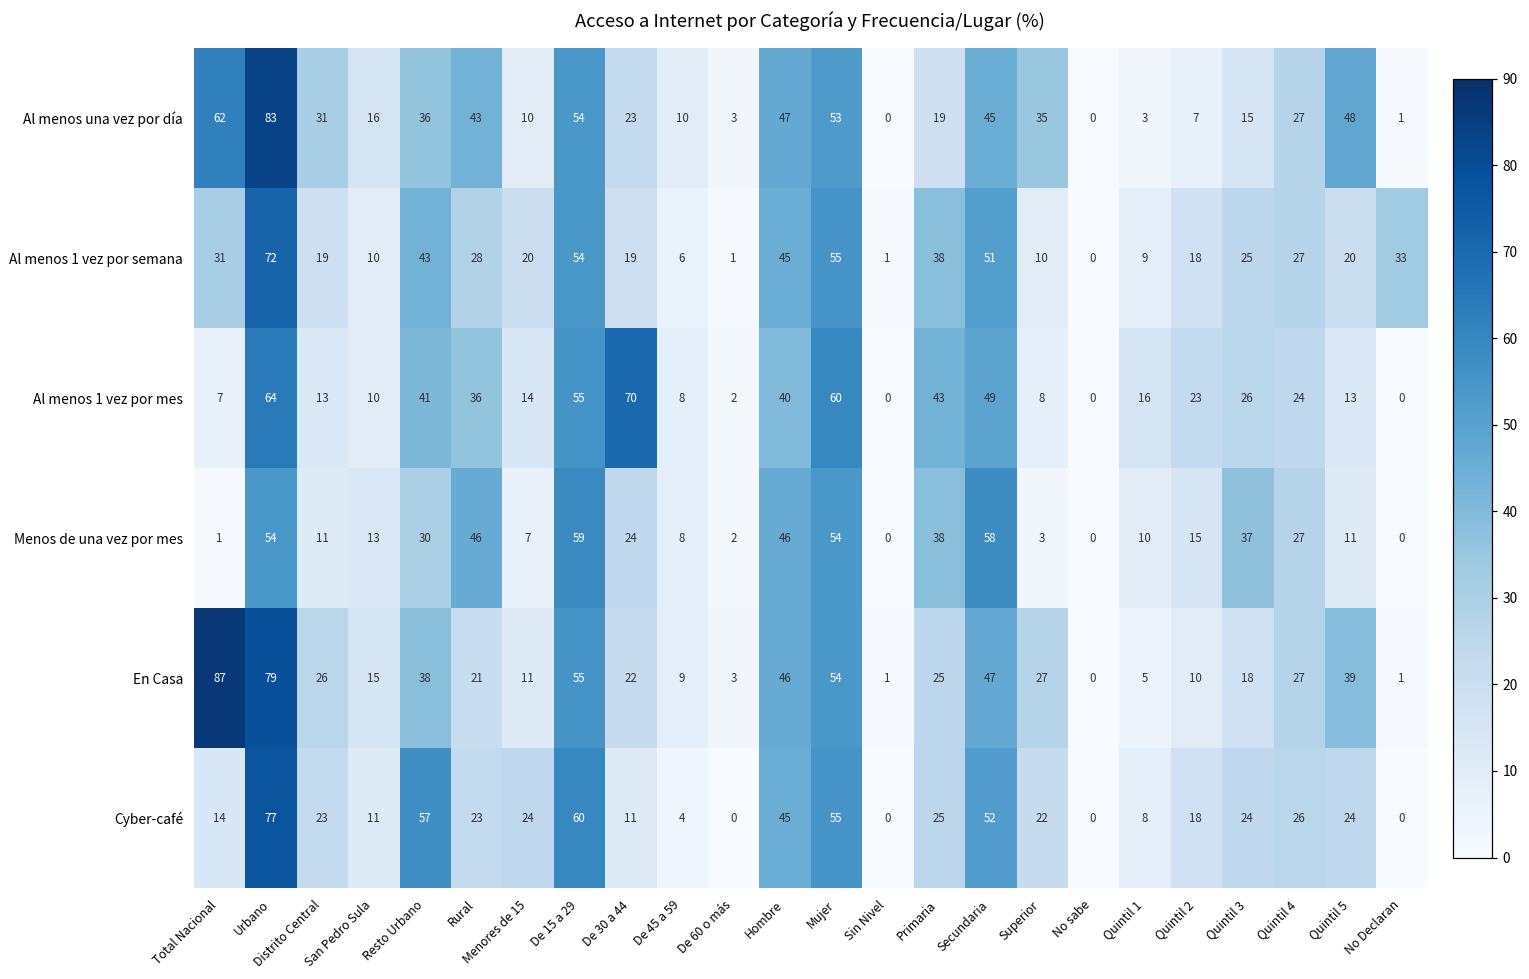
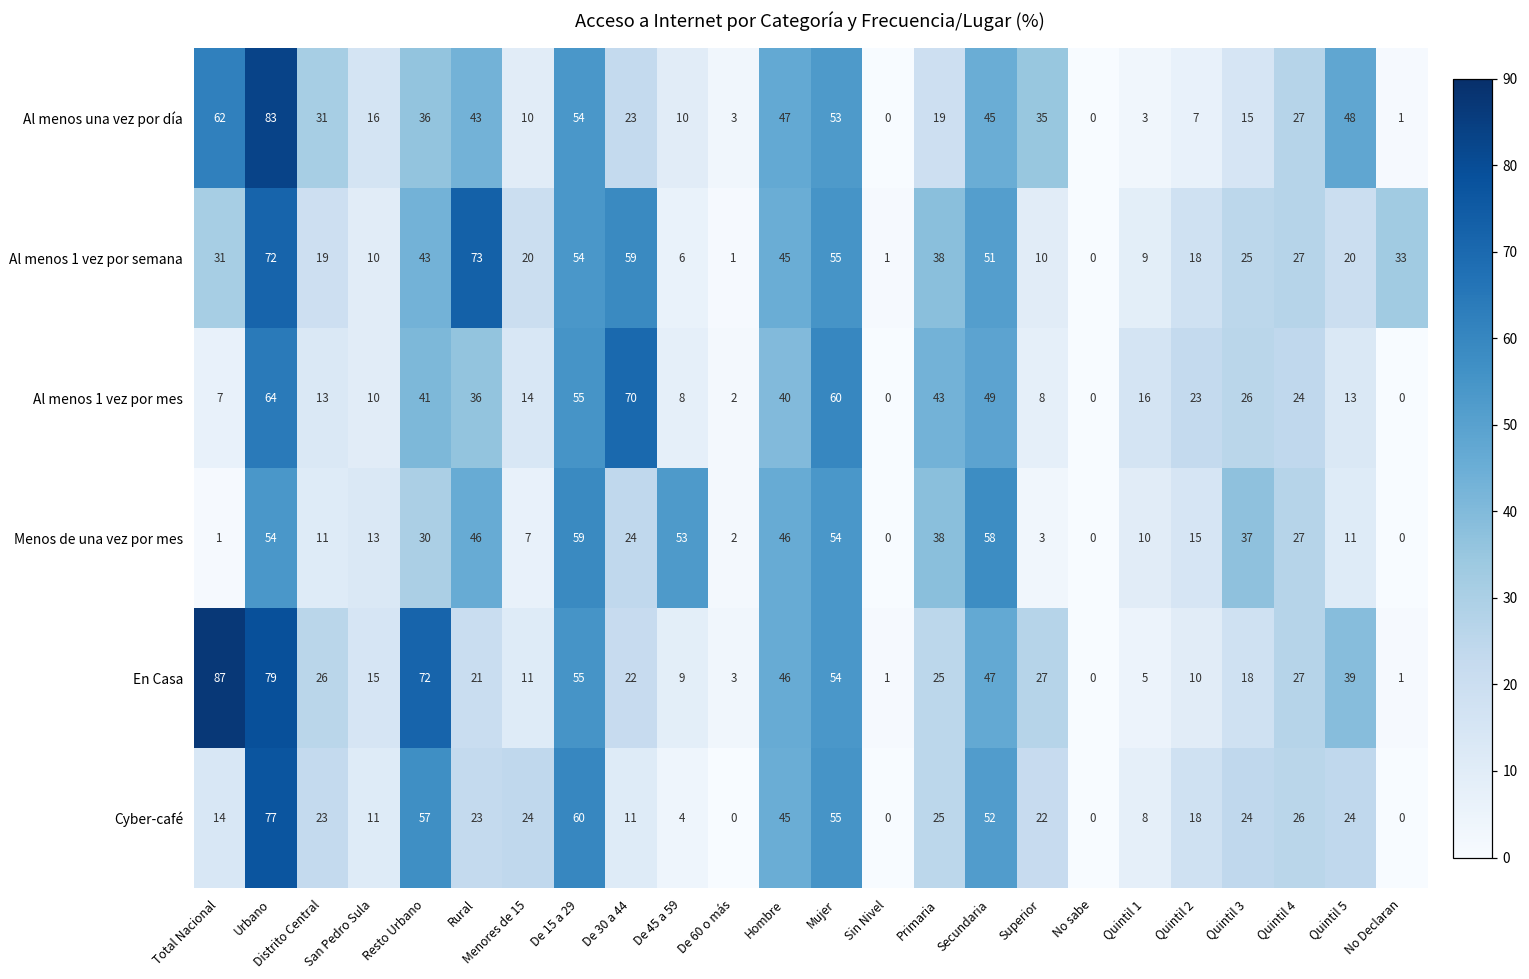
  {
    "Al menos una vez por día": {
      "Total Nacional": 62,
      "Urbano": 83,
      "Distrito Central": 31,
      "San Pedro Sula": 16,
      "Resto Urbano": 36,
      "Rural": 43,
      "Menores de 15": 10,
      "De 15 a 29": 54,
      "De 30 a 44": 23,
      "De 45 a 59": 10,
      "De 60 o más": 3,
      "Hombre": 47,
      "Mujer": 53,
      "Sin Nivel": 0,
      "Primaria": 19,
      "Secundaria": 45,
      "Superior": 35,
      "No sabe": 0,
      "Quintil 1": 3,
      "Quintil 2": 7,
      "Quintil 3": 15,
      "Quintil 4": 27,
      "Quintil 5": 48,
      "No Declaran": 1
    },
    "Al menos 1 vez por semana": {
      "Total Nacional": 31,
      "Urbano": 72,
      "Distrito Central": 19,
      "San Pedro Sula": 10,
      "Resto Urbano": 43,
-     "Rural": 28,
+     "Rural": 73,
      "Menores de 15": 20,
      "De 15 a 29": 54,
-     "De 30 a 44": 19,
+     "De 30 a 44": 59,
      "De 45 a 59": 6,
      "De 60 o más": 1,
      "Hombre": 45,
      "Mujer": 55,
      "Sin Nivel": 1,
      "Primaria": 38,
      "Secundaria": 51,
      "Superior": 10,
      "No sabe": 0,
      "Quintil 1": 9,
      "Quintil 2": 18,
      "Quintil 3": 25,
      "Quintil 4": 27,
      "Quintil 5": 20,
      "No Declaran": 33
    },
    "Al menos 1 vez por mes": {
      "Total Nacional": 7,
      "Urbano": 64,
      "Distrito Central": 13,
      "San Pedro Sula": 10,
      "Resto Urbano": 41,
      "Rural": 36,
      "Menores de 15": 14,
      "De 15 a 29": 55,
      "De 30 a 44": 70,
      "De 45 a 59": 8,
      "De 60 o más": 2,
      "Hombre": 40,
      "Mujer": 60,
      "Sin Nivel": 0,
      "Primaria": 43,
      "Secundaria": 49,
      "Superior": 8,
      "No sabe": 0,
      "Quintil 1": 16,
      "Quintil 2": 23,
      "Quintil 3": 26,
      "Quintil 4": 24,
      "Quintil 5": 13,
      "No Declaran": 0
    },
    "Menos de una vez por mes": {
      "Total Nacional": 1,
      "Urbano": 54,
      "Distrito Central": 11,
      "San Pedro Sula": 13,
      "Resto Urbano": 30,
      "Rural": 46,
      "Menores de 15": 7,
      "De 15 a 29": 59,
      "De 30 a 44": 24,
-     "De 45 a 59": 8,
+     "De 45 a 59": 53,
      "De 60 o más": 2,
      "Hombre": 46,
      "Mujer": 54,
      "Sin Nivel": 0,
      "Primaria": 38,
      "Secundaria": 58,
      "Superior": 3,
      "No sabe": 0,
      "Quintil 1": 10,
      "Quintil 2": 15,
      "Quintil 3": 37,
      "Quintil 4": 27,
      "Quintil 5": 11,
      "No Declaran": 0
    },
    "En Casa": {
      "Total Nacional": 87,
      "Urbano": 79,
      "Distrito Central": 26,
      "San Pedro Sula": 15,
-     "Resto Urbano": 38,
+     "Resto Urbano": 72,
      "Rural": 21,
      "Menores de 15": 11,
      "De 15 a 29": 55,
      "De 30 a 44": 22,
      "De 45 a 59": 9,
      "De 60 o más": 3,
      "Hombre": 46,
      "Mujer": 54,
      "Sin Nivel": 1,
      "Primaria": 25,
      "Secundaria": 47,
      "Superior": 27,
      "No sabe": 0,
      "Quintil 1": 5,
      "Quintil 2": 10,
      "Quintil 3": 18,
      "Quintil 4": 27,
      "Quintil 5": 39,
      "No Declaran": 1
    },
    "Cyber-café": {
      "Total Nacional": 14,
      "Urbano": 77,
      "Distrito Central": 23,
      "San Pedro Sula": 11,
      "Resto Urbano": 57,
      "Rural": 23,
      "Menores de 15": 24,
      "De 15 a 29": 60,
      "De 30 a 44": 11,
      "De 45 a 59": 4,
      "De 60 o más": 0,
      "Hombre": 45,
      "Mujer": 55,
      "Sin Nivel": 0,
      "Primaria": 25,
      "Secundaria": 52,
      "Superior": 22,
      "No sabe": 0,
      "Quintil 1": 8,
      "Quintil 2": 18,
      "Quintil 3": 24,
      "Quintil 4": 26,
      "Quintil 5": 24,
      "No Declaran": 0
    }
  }
